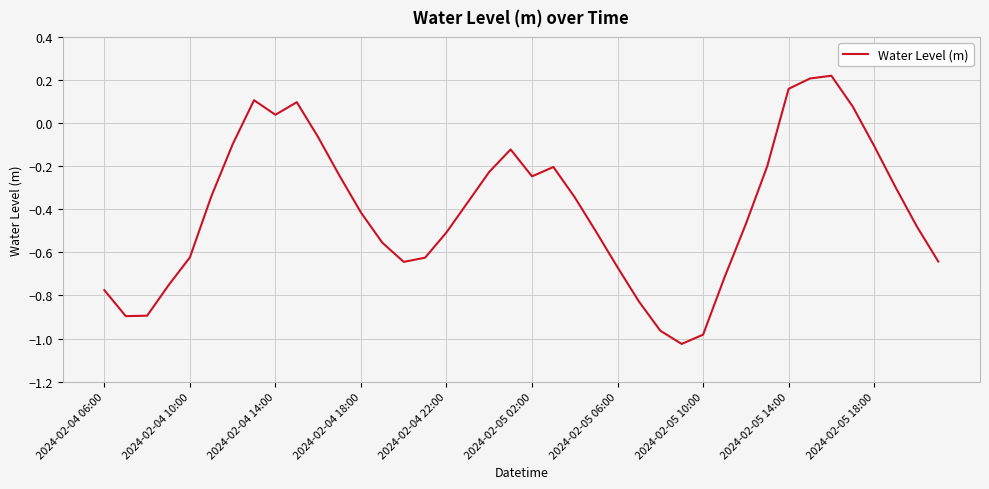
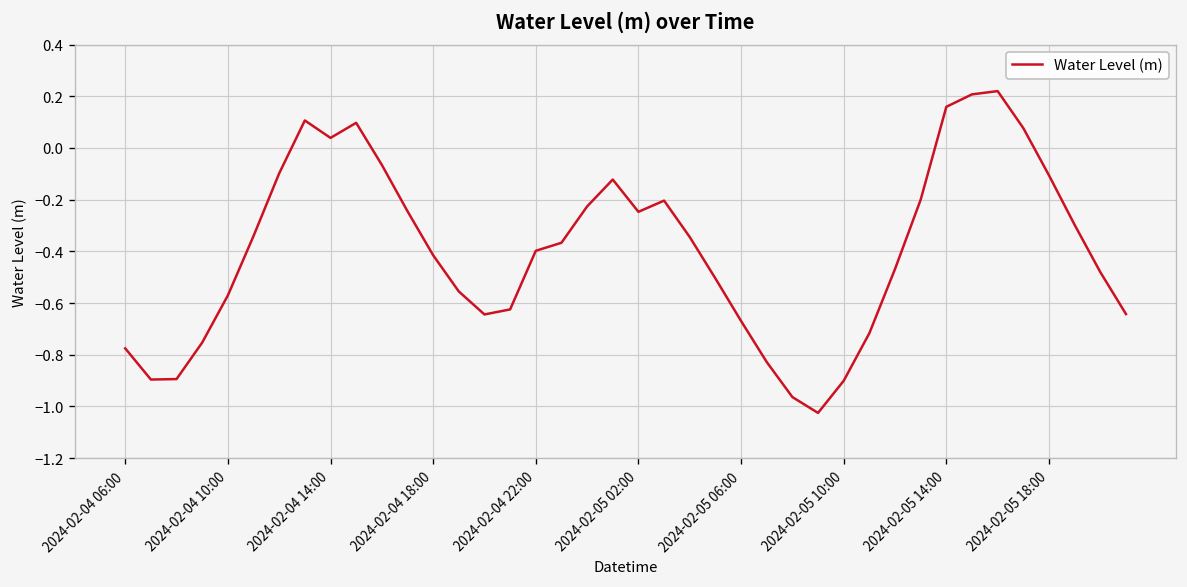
  {
    "2024-02-04 06:00": -0.78,
-   "2024-02-04 10:00": -0.62,
+   "2024-02-04 10:00": -0.57,
    "2024-02-04 14:00": 0.04,
    "2024-02-04 18:00": -0.42,
-   "2024-02-04 22:00": -0.51,
+   "2024-02-04 22:00": -0.40,
    "2024-02-05 02:00": -0.25,
    "2024-02-05 06:00": -0.67,
-   "2024-02-05 10:00": -0.98,
+   "2024-02-05 10:00": -0.90,
    "2024-02-05 14:00": 0.16,
    "2024-02-05 18:00": -0.11
  }
